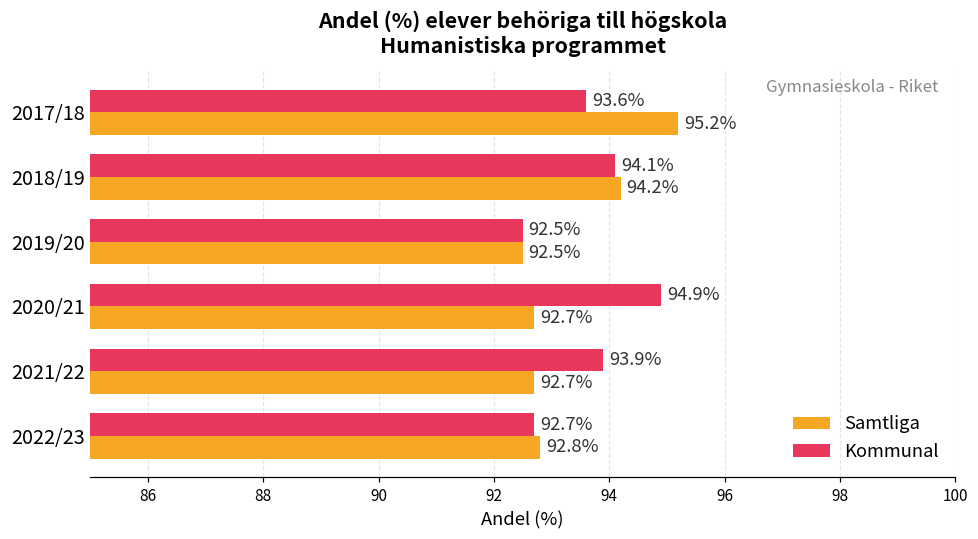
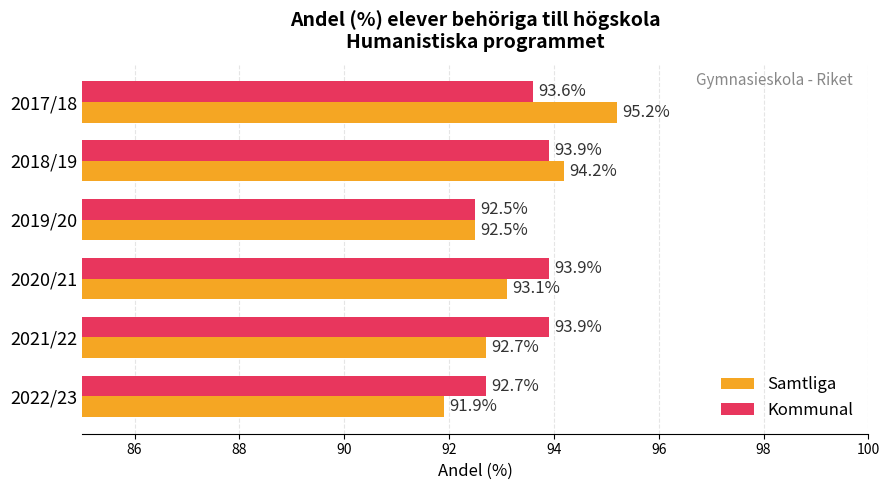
  {
    "Samtliga": {
      "2017/18": "95.2%",
      "2018/19": "94.2%",
      "2019/20": "92.5%",
-     "2020/21": "92.7%",
+     "2020/21": "93.1%",
      "2021/22": "92.7%",
-     "2022/23": "92.8%"
+     "2022/23": "91.9%"
    },
    "Kommunal": {
      "2017/18": "93.6%",
-     "2018/19": "94.1%",
+     "2018/19": "93.9%",
      "2019/20": "92.5%",
-     "2020/21": "94.9%",
+     "2020/21": "93.9%",
      "2021/22": "93.9%",
      "2022/23": "92.7%"
    }
  }
